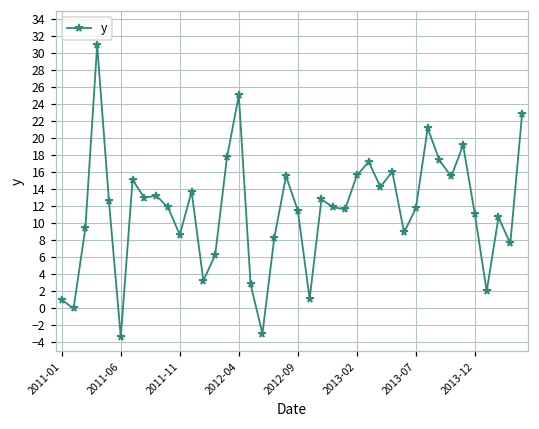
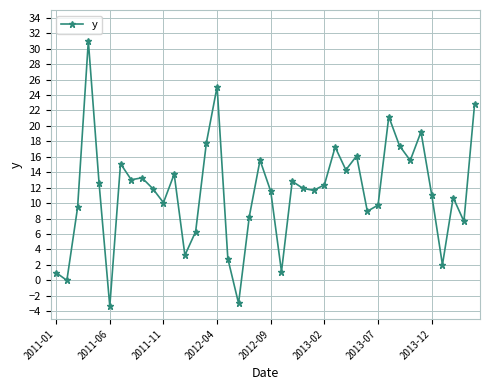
  {
    "2011-01": 1,
    "2011-06": -3,
-   "2011-11": 9,
+   "2011-11": 10,
    "2012-04": 25,
    "2012-09": 12,
-   "2013-02": 16,
-   "2013-07": 12,
+   "2013-02": 12,
+   "2013-07": 10,
    "2013-12": 11
  }
